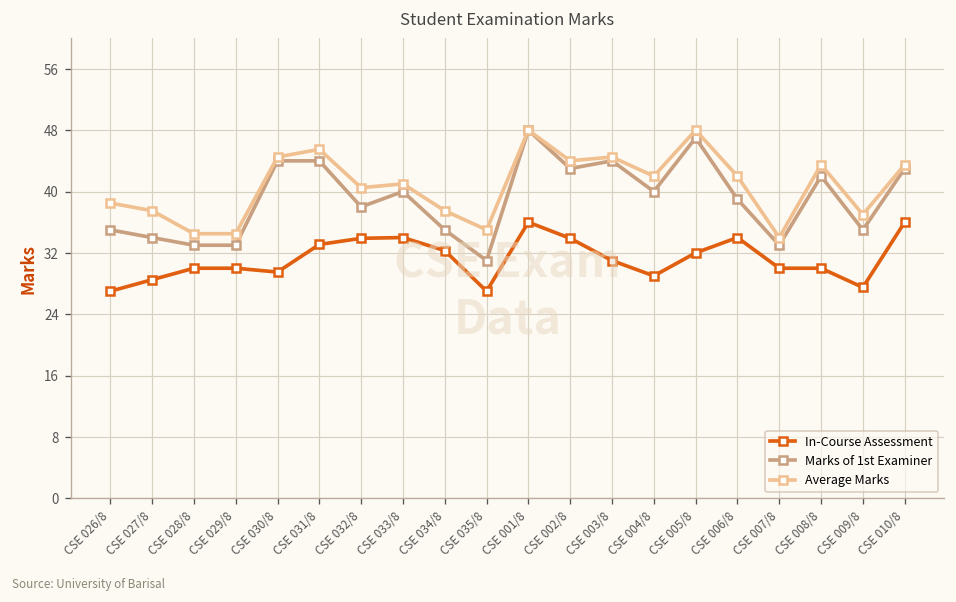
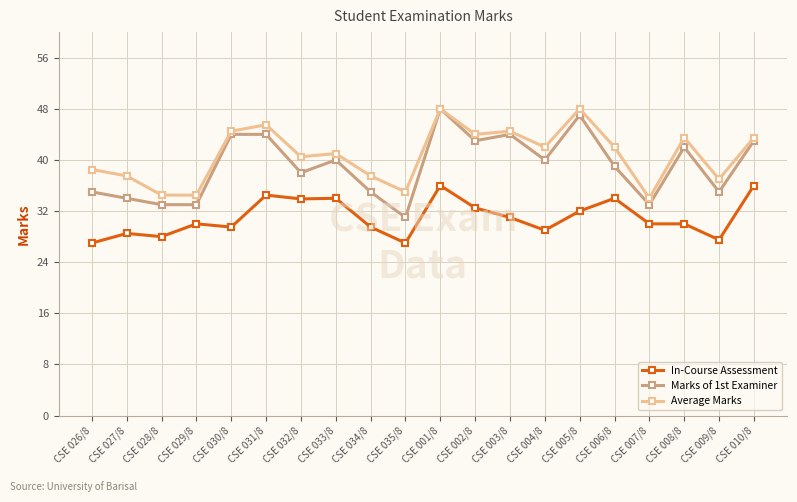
  {
    "In-Course Assessment": {
      "CSE 026/8": 27,
      "CSE 027/8": 29,
-     "CSE 028/8": 30,
+     "CSE 028/8": 28,
      "CSE 029/8": 30,
      "CSE 030/8": 30,
-     "CSE 031/8": 33,
+     "CSE 031/8": 35,
      "CSE 032/8": 34,
      "CSE 033/8": 34,
-     "CSE 034/8": 32,
+     "CSE 034/8": 30,
      "CSE 035/8": 27,
      "CSE 001/8": 36,
-     "CSE 002/8": 34,
+     "CSE 002/8": 33,
      "CSE 003/8": 31,
      "CSE 004/8": 29,
      "CSE 005/8": 32,
      "CSE 006/8": 34,
      "CSE 007/8": 30,
      "CSE 008/8": 30,
      "CSE 009/8": 28,
      "CSE 010/8": 36
    }
  }
